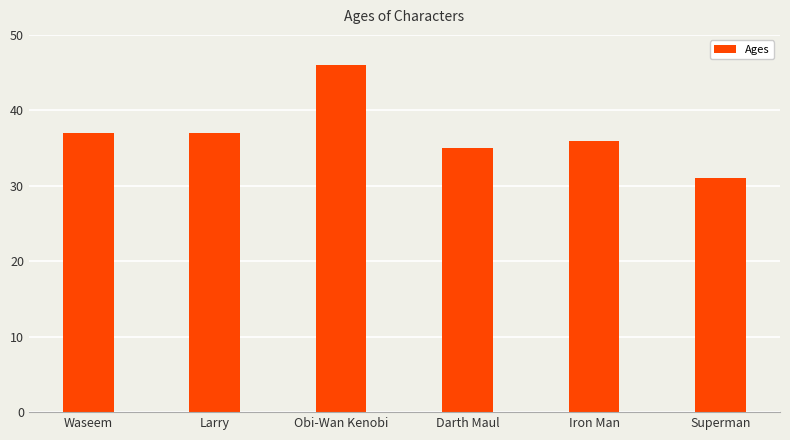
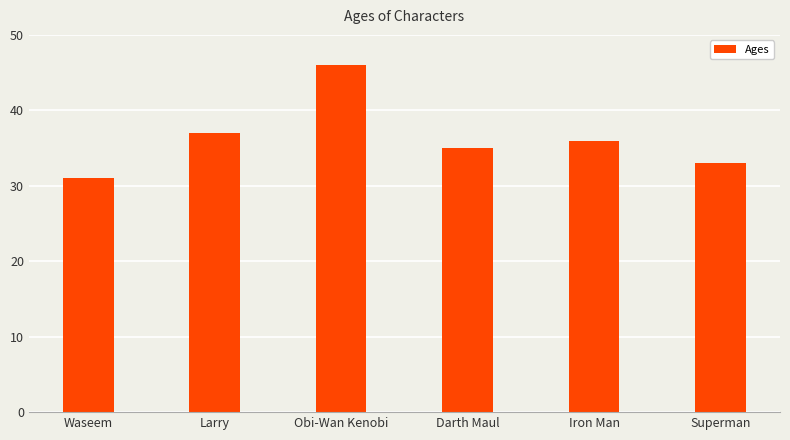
  {
-   "Waseem": 37,
+   "Waseem": 31,
    "Larry": 37,
    "Obi-Wan Kenobi": 46,
    "Darth Maul": 35,
    "Iron Man": 36,
-   "Superman": 31
+   "Superman": 33
  }
